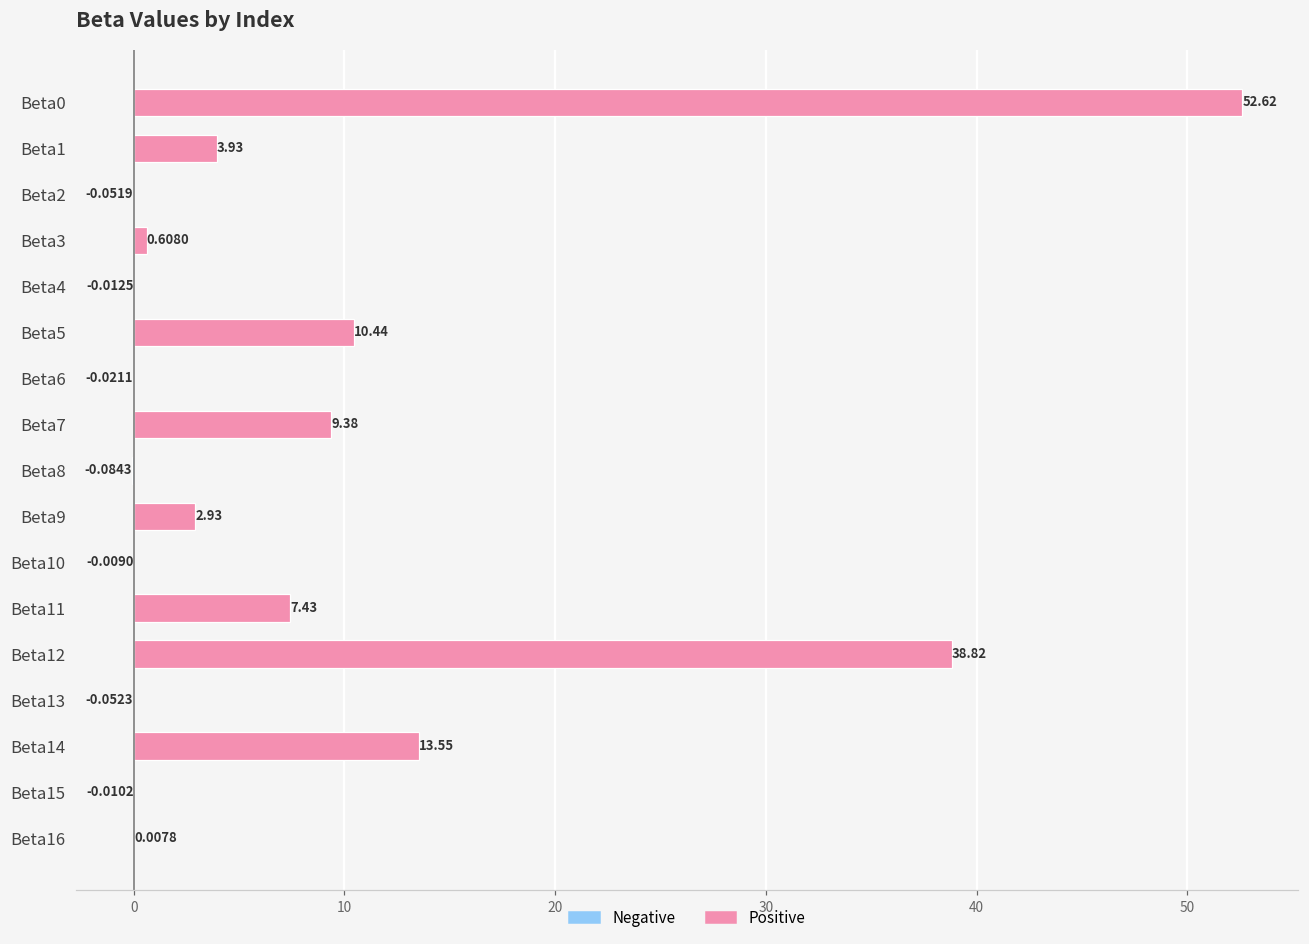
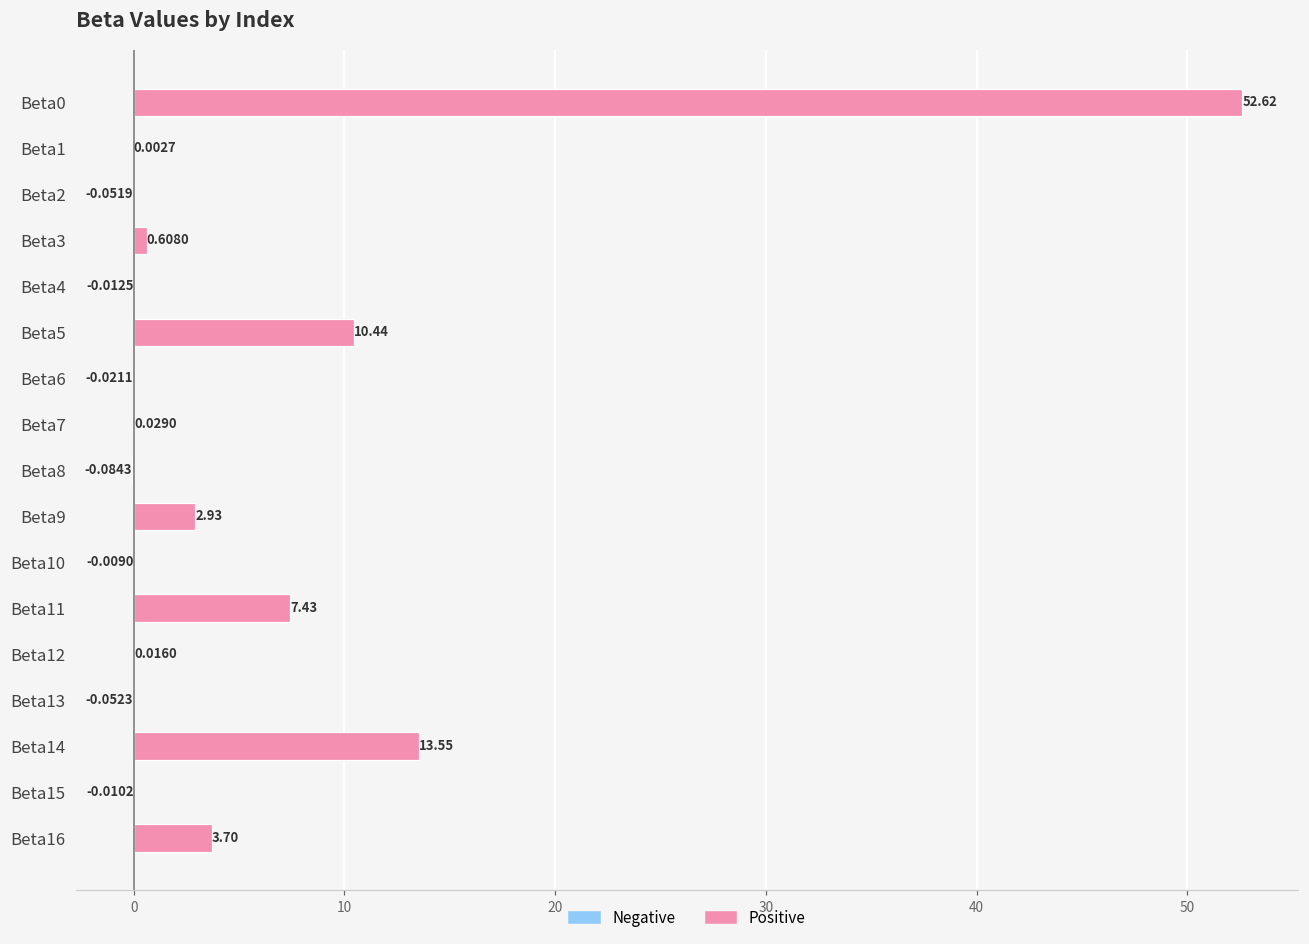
  {
    "Beta0": 52.62,
-   "Beta1": 3.93,
+   "Beta1": 0.0027,
    "Beta2": -0.0519,
    "Beta3": 0.6080,
    "Beta4": -0.0125,
    "Beta5": 10.44,
    "Beta6": -0.0211,
-   "Beta7": 9.38,
+   "Beta7": 0.0290,
    "Beta8": -0.0843,
    "Beta9": 2.93,
    "Beta10": -0.0090,
    "Beta11": 7.43,
-   "Beta12": 38.82,
+   "Beta12": 0.0160,
    "Beta13": -0.0523,
    "Beta14": 13.55,
    "Beta15": -0.0102,
-   "Beta16": 0.0078
+   "Beta16": 3.70
  }
